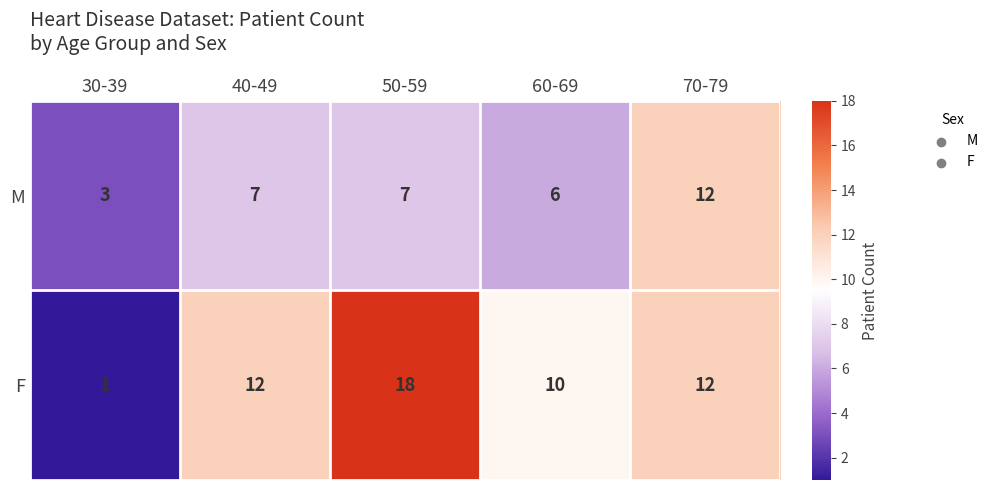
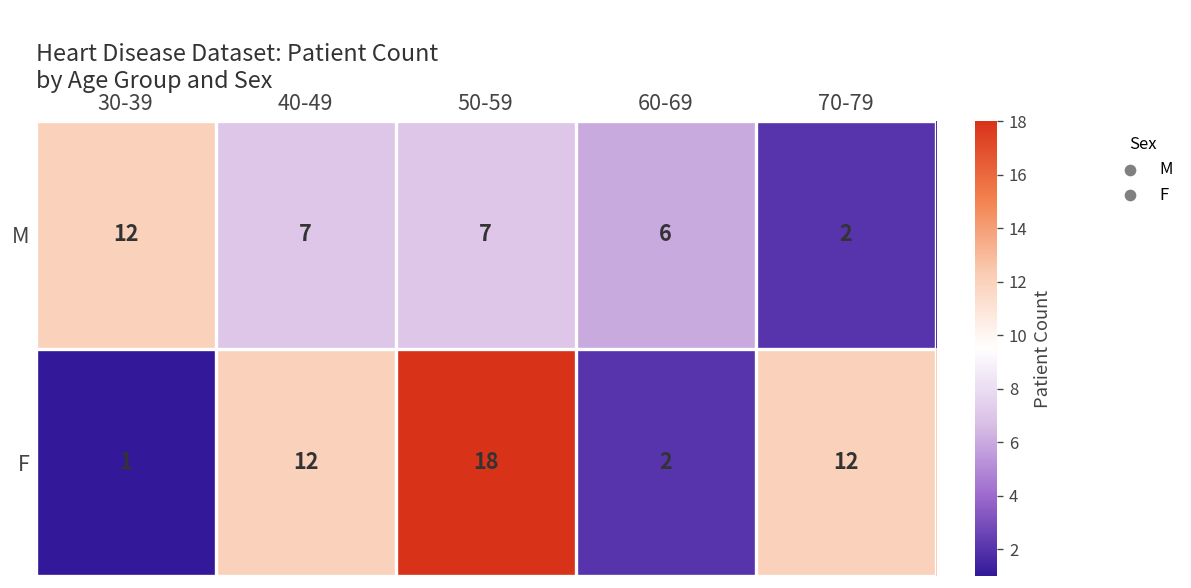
  {
    "M": {
-     "30-39": 3,
+     "30-39": 12,
      "40-49": 7,
      "50-59": 7,
      "60-69": 6,
-     "70-79": 12
+     "70-79": 2
    },
    "F": {
      "30-39": 1,
      "40-49": 12,
      "50-59": 18,
-     "60-69": 10,
+     "60-69": 2,
      "70-79": 12
    }
  }
